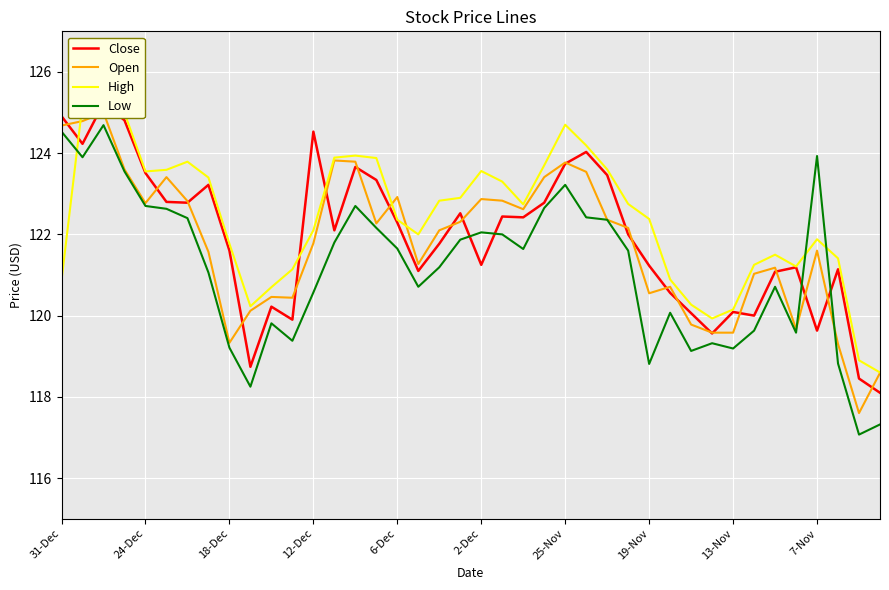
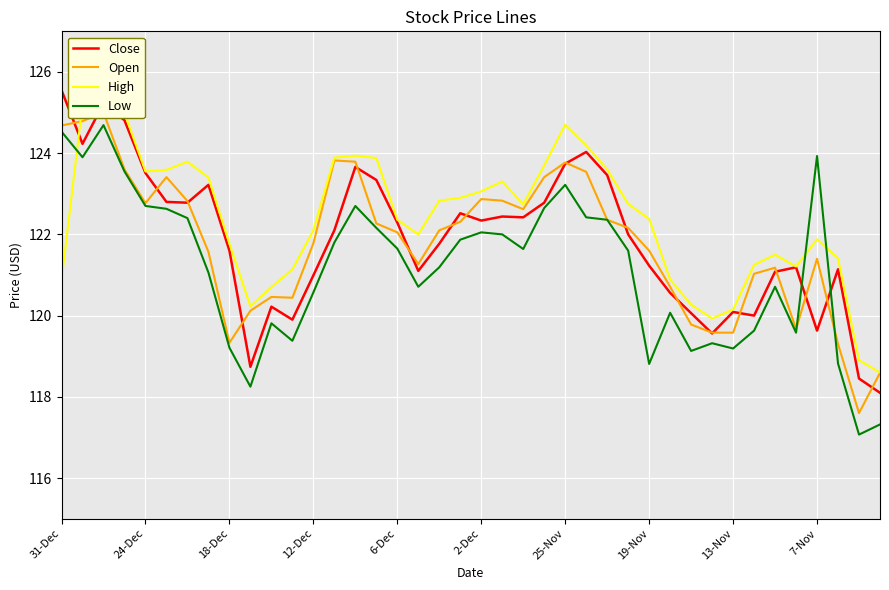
  {
    "Close": {
-     "31-Dec": 124.9,
+     "31-Dec": 125.6,
      "18-Dec": 121.6,
-     "12-Dec": 124.5,
+     "12-Dec": 121.0,
      "6-Dec": 122.3,
-     "2-Dec": 121.3,
+     "2-Dec": 122.3,
      "19-Nov": 121.2,
      "7-Nov": 119.6
    },
    "Open": {
      "31-Dec": 124.7,
      "24-Dec": 122.8,
      "18-Dec": 119.3,
      "12-Dec": 121.8,
-     "6-Dec": 122.9,
+     "6-Dec": 122.1,
      "2-Dec": 122.9,
-     "19-Nov": 120.6,
+     "19-Nov": 121.6,
      "13-Nov": 119.6,
-     "7-Nov": 121.6
+     "7-Nov": 121.4
    },
    "High": {
      "31-Dec": 120.9,
      "18-Dec": 121.8,
      "12-Dec": 122.1,
      "6-Dec": 122.4,
-     "2-Dec": 123.6,
+     "2-Dec": 123.1,
      "25-Nov": 124.7,
      "19-Nov": 122.4,
      "7-Nov": 121.9
    },
    "Low": {
      "31-Dec": 124.5,
      "24-Dec": 122.7,
      "18-Dec": 119.2,
      "12-Dec": 120.6,
      "6-Dec": 121.7,
      "2-Dec": 122.1,
      "25-Nov": 123.2,
      "19-Nov": 118.8,
      "13-Nov": 119.2,
      "7-Nov": 123.9
    }
  }
